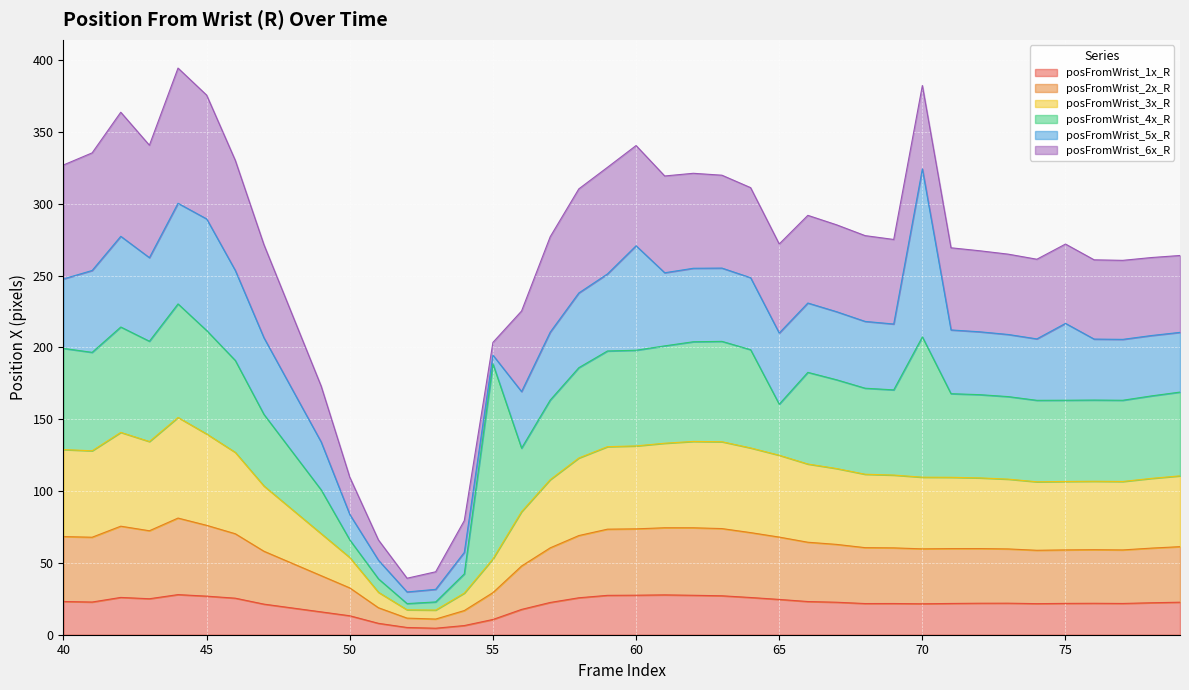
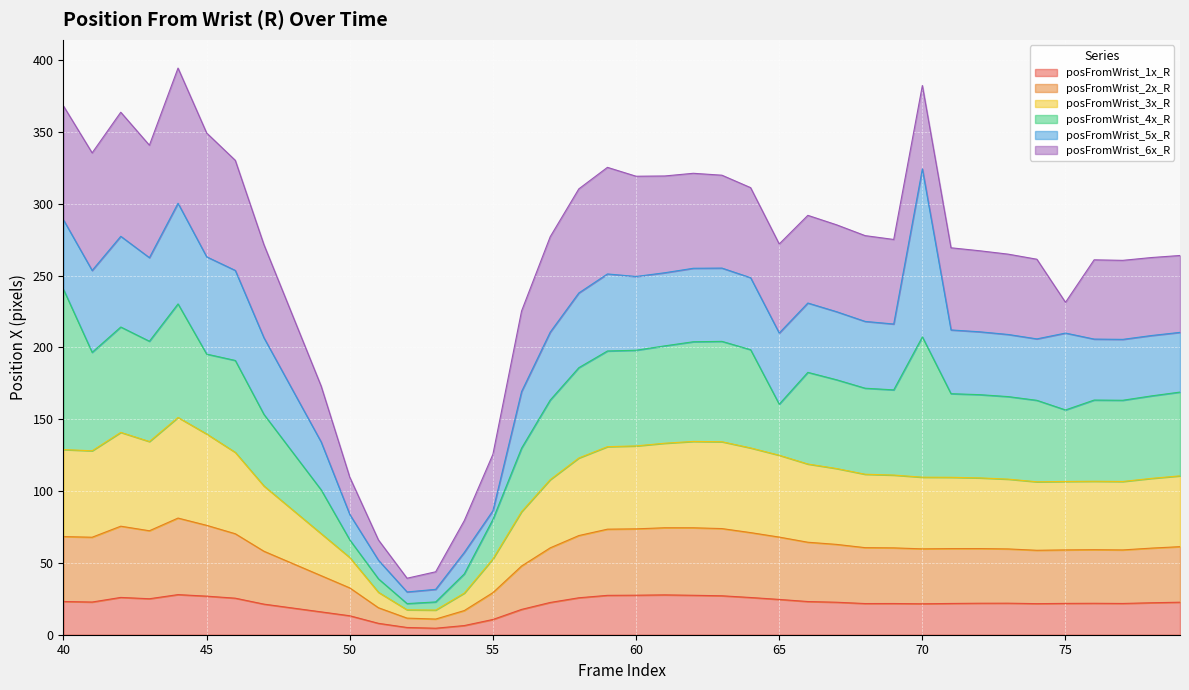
  {
    "posFromWrist_4x_R": {
-     "40": 70,
-     "45": 72,
+     "40": 111,
+     "45": 56,
      "50": 12,
-     "55": 136,
+     "55": 27,
      "60": 67,
      "65": 36,
      "70": 98,
-     "75": 57
+     "75": 50
    },
    "posFromWrist_5x_R": {
      "40": 48,
-     "45": 78,
+     "45": 68,
      "50": 18,
      "55": 6,
-     "60": 73,
+     "60": 51,
      "65": 50,
      "70": 117,
      "75": 54
    },
    "posFromWrist_6x_R": {
      "40": 79,
      "45": 86,
      "50": 26,
-     "55": 9,
+     "55": 39,
      "60": 70,
      "65": 62,
      "70": 58,
-     "75": 55
+     "75": 21
    }
  }
